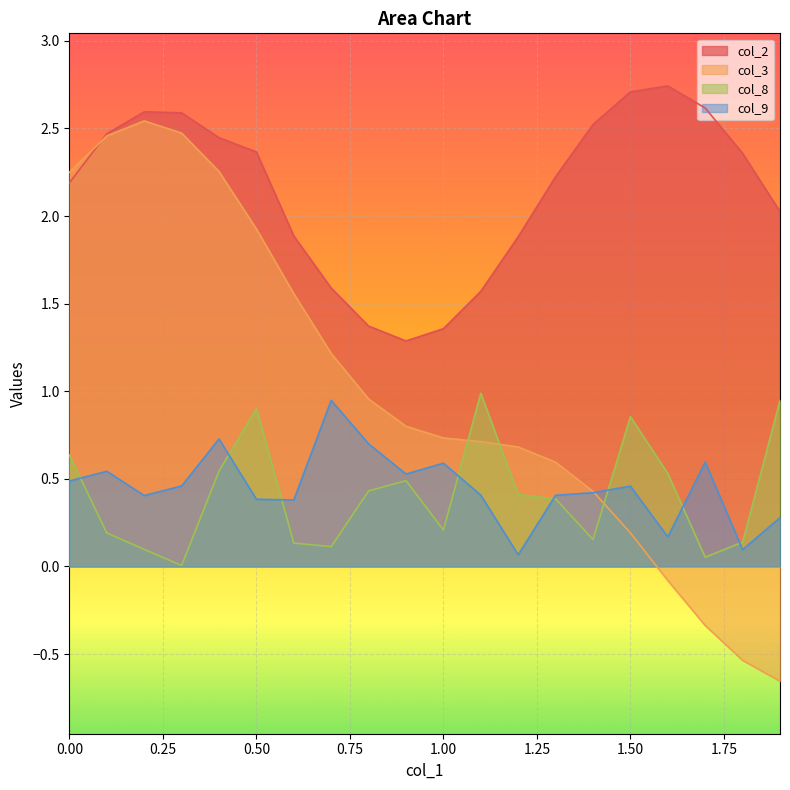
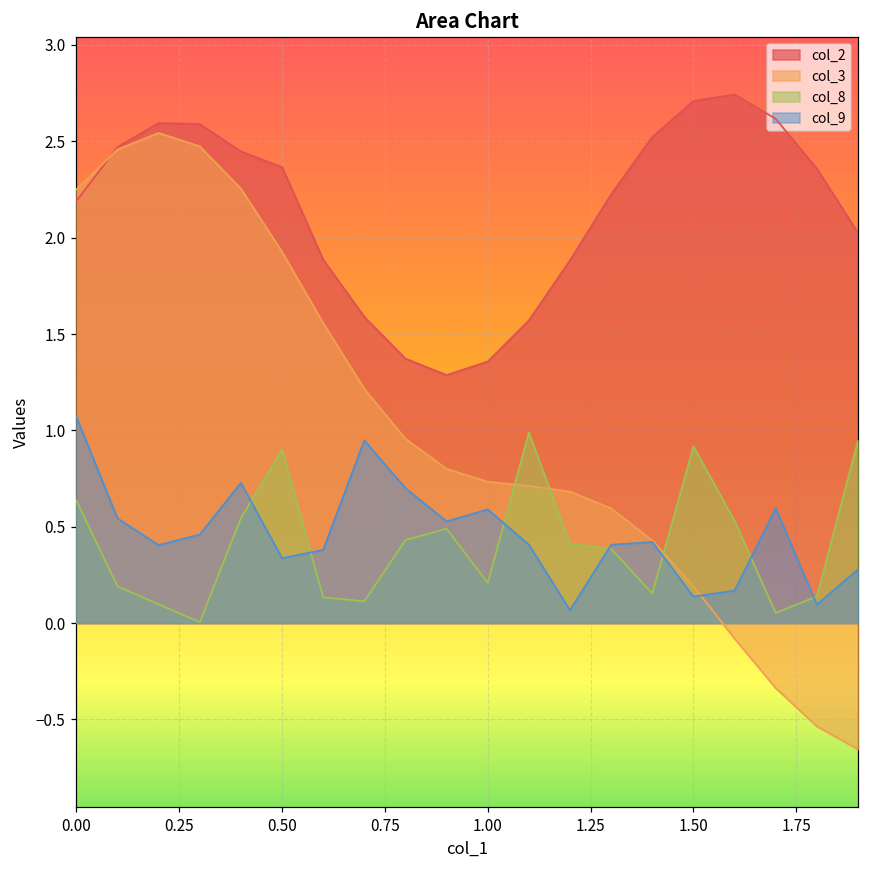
  {
    "col_2": {
      "0.00": 2.19,
      "0.50": 2.37,
      "1.00": 1.36,
      "1.50": 2.71
    },
    "col_8": {
      "0.00": 0.64,
      "0.50": 0.90,
      "1.00": 0.21,
-     "1.50": 0.86
+     "1.50": 0.92
    },
    "col_9": {
-     "0.00": 0.49,
-     "0.50": 0.38,
+     "0.00": 1.07,
+     "0.50": 0.34,
      "1.00": 0.59,
-     "1.50": 0.46
+     "1.50": 0.14
    }
  }
